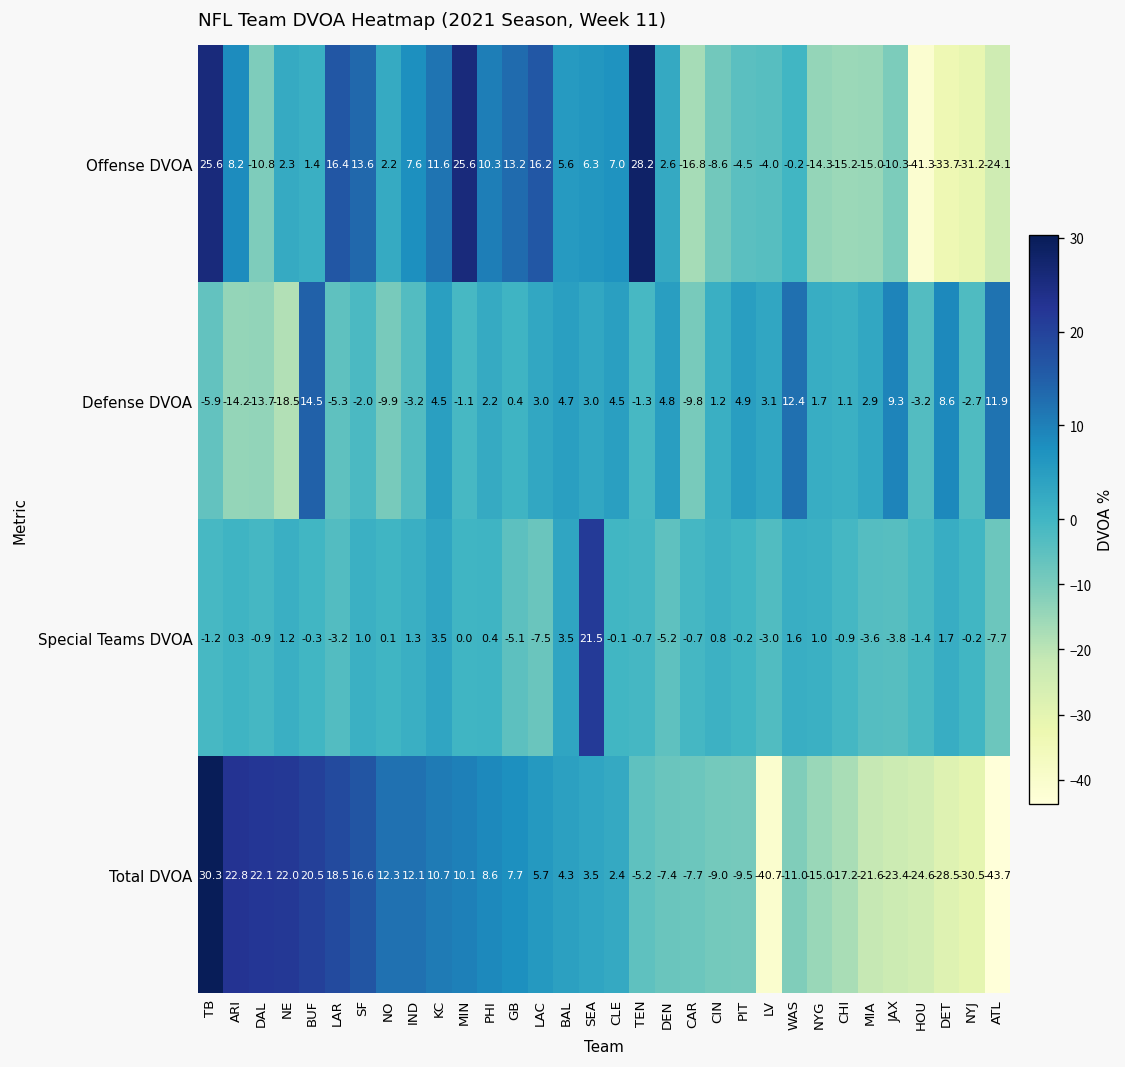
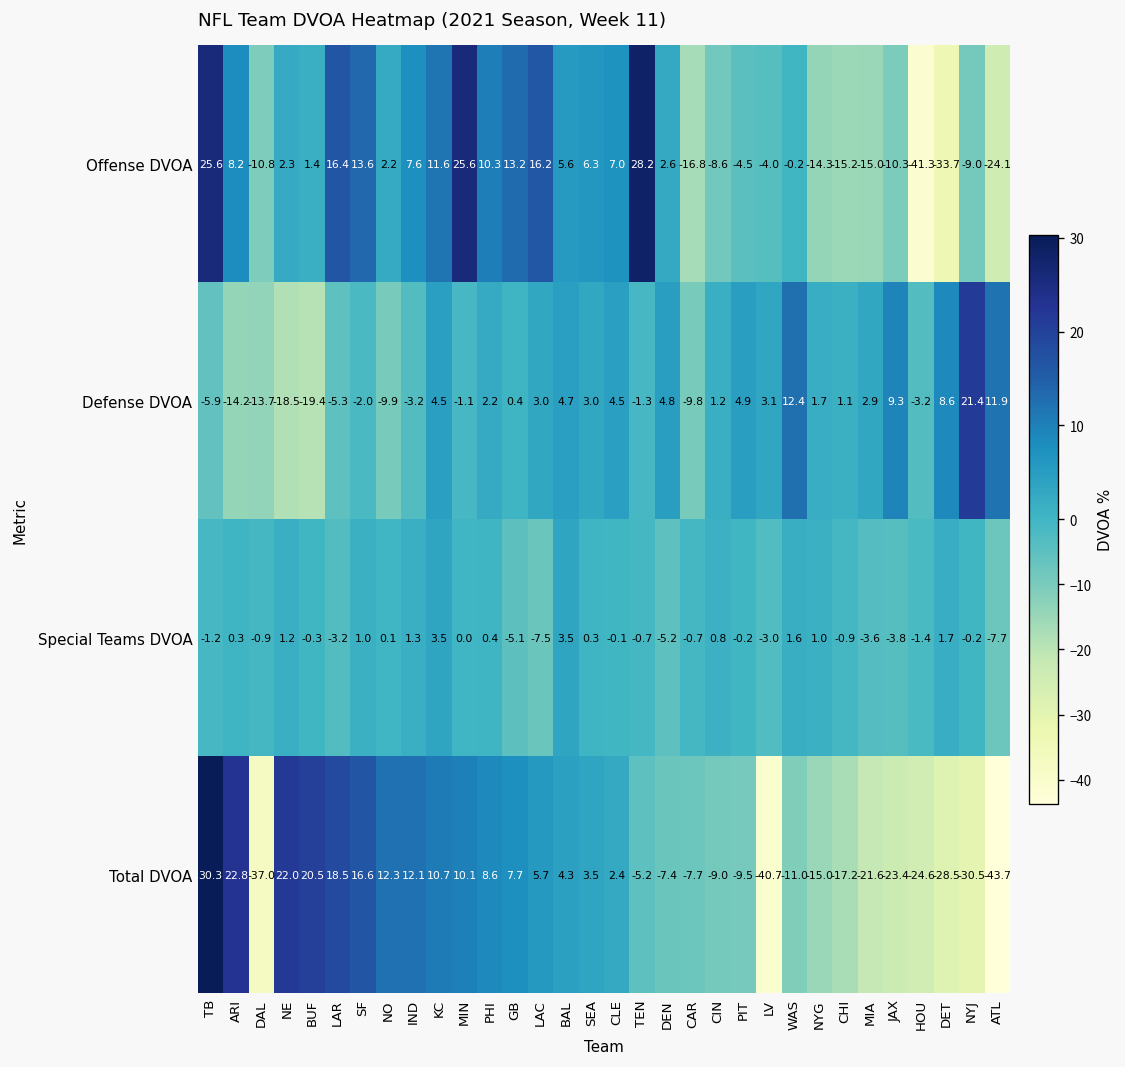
  {
    "Offense DVOA": {
      "TB": 25.6,
      "ARI": 8.2,
      "DAL": -10.8,
      "NE": 2.3,
      "BUF": 1.4,
      "LAR": 16.4,
      "SF": 13.6,
      "NO": 2.2,
      "IND": 7.6,
      "KC": 11.6,
      "MIN": 25.6,
      "PHI": 10.3,
      "GB": 13.2,
      "LAC": 16.2,
      "BAL": 5.6,
      "SEA": 6.3,
      "CLE": 7.0,
      "TEN": 28.2,
      "DEN": 2.6,
      "CAR": -16.8,
      "CIN": -8.6,
      "PIT": -4.5,
      "LV": -4.0,
      "WAS": -0.2,
      "NYG": -14.3,
      "CHI": -15.2,
      "MIA": -15.0,
      "JAX": -10.3,
      "HOU": -41.3,
      "DET": -33.7,
-     "NYJ": -31.2,
+     "NYJ": -9.0,
      "ATL": -24.1
    },
    "Defense DVOA": {
      "TB": -5.9,
      "ARI": -14.2,
      "DAL": -13.7,
      "NE": -18.5,
-     "BUF": 14.5,
+     "BUF": -19.4,
      "LAR": -5.3,
      "SF": -2.0,
      "NO": -9.9,
      "IND": -3.2,
      "KC": 4.5,
      "MIN": -1.1,
      "PHI": 2.2,
      "GB": 0.4,
      "LAC": 3.0,
      "BAL": 4.7,
      "SEA": 3.0,
      "CLE": 4.5,
      "TEN": -1.3,
      "DEN": 4.8,
      "CAR": -9.8,
      "CIN": 1.2,
      "PIT": 4.9,
      "LV": 3.1,
      "WAS": 12.4,
      "NYG": 1.7,
      "CHI": 1.1,
      "MIA": 2.9,
      "JAX": 9.3,
      "HOU": -3.2,
      "DET": 8.6,
-     "NYJ": -2.7,
+     "NYJ": 21.4,
      "ATL": 11.9
    },
    "Special Teams DVOA": {
      "TB": -1.2,
      "ARI": 0.3,
      "DAL": -0.9,
      "NE": 1.2,
      "BUF": -0.3,
      "LAR": -3.2,
      "SF": 1.0,
      "NO": 0.1,
      "IND": 1.3,
      "KC": 3.5,
      "MIN": 0.0,
      "PHI": 0.4,
      "GB": -5.1,
      "LAC": -7.5,
      "BAL": 3.5,
-     "SEA": 21.5,
+     "SEA": 0.3,
      "CLE": -0.1,
      "TEN": -0.7,
      "DEN": -5.2,
      "CAR": -0.7,
      "CIN": 0.8,
      "PIT": -0.2,
      "LV": -3.0,
      "WAS": 1.6,
      "NYG": 1.0,
      "CHI": -0.9,
      "MIA": -3.6,
      "JAX": -3.8,
      "HOU": -1.4,
      "DET": 1.7,
      "NYJ": -0.2,
      "ATL": -7.7
    },
    "Total DVOA": {
      "TB": 30.3,
      "ARI": 22.8,
-     "DAL": 22.1,
+     "DAL": -37.0,
      "NE": 22.0,
      "BUF": 20.5,
      "LAR": 18.5,
      "SF": 16.6,
      "NO": 12.3,
      "IND": 12.1,
      "KC": 10.7,
      "MIN": 10.1,
      "PHI": 8.6,
      "GB": 7.7,
      "LAC": 5.7,
      "BAL": 4.3,
      "SEA": 3.5,
      "CLE": 2.4,
      "TEN": -5.2,
      "DEN": -7.4,
      "CAR": -7.7,
      "CIN": -9.0,
      "PIT": -9.5,
      "LV": -40.7,
      "WAS": -11.0,
      "NYG": -15.0,
      "CHI": -17.2,
      "MIA": -21.6,
      "JAX": -23.4,
      "HOU": -24.6,
      "DET": -28.5,
      "NYJ": -30.5,
      "ATL": -43.7
    }
  }
